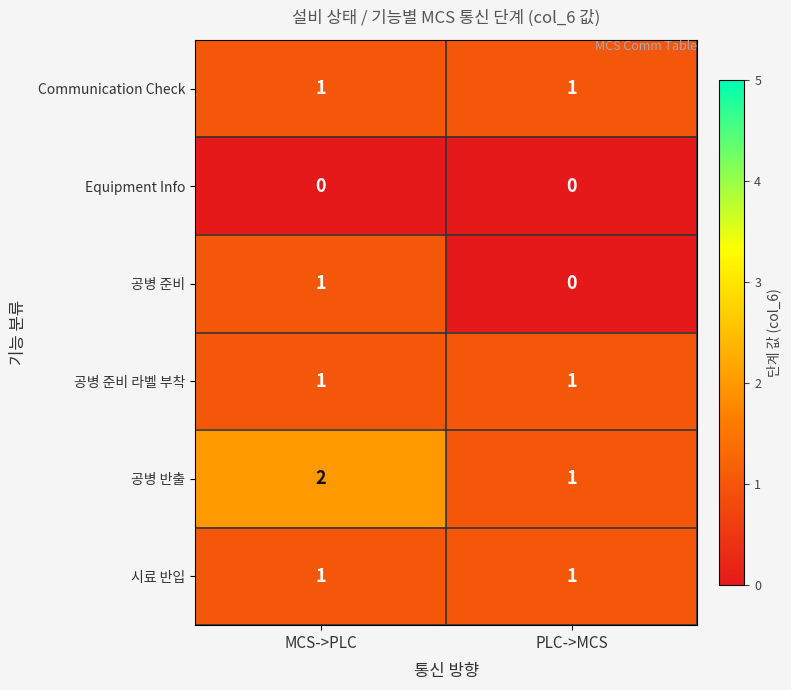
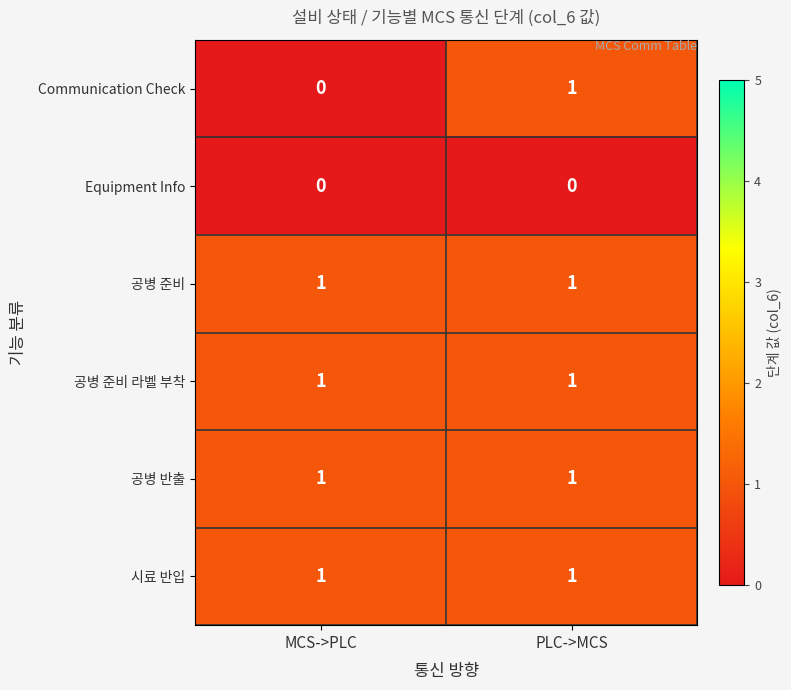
  {
    "Communication Check": {
-     "MCS->PLC": 1
+     "MCS->PLC": 0
    },
    "Equipment Info": {
      "MCS->PLC": 0,
      "PLC->MCS": 0
    },
    "공병 준비": {
      "MCS->PLC": 1,
-     "PLC->MCS": 0
+     "PLC->MCS": 1
    },
    "공병 준비 라벨 부착": {
      "MCS->PLC": 1,
      "PLC->MCS": 1
    },
    "공병 반출": {
-     "MCS->PLC": 2,
+     "MCS->PLC": 1,
      "PLC->MCS": 1
    },
    "시료 반입": {
      "MCS->PLC": 1,
      "PLC->MCS": 1
    }
  }
